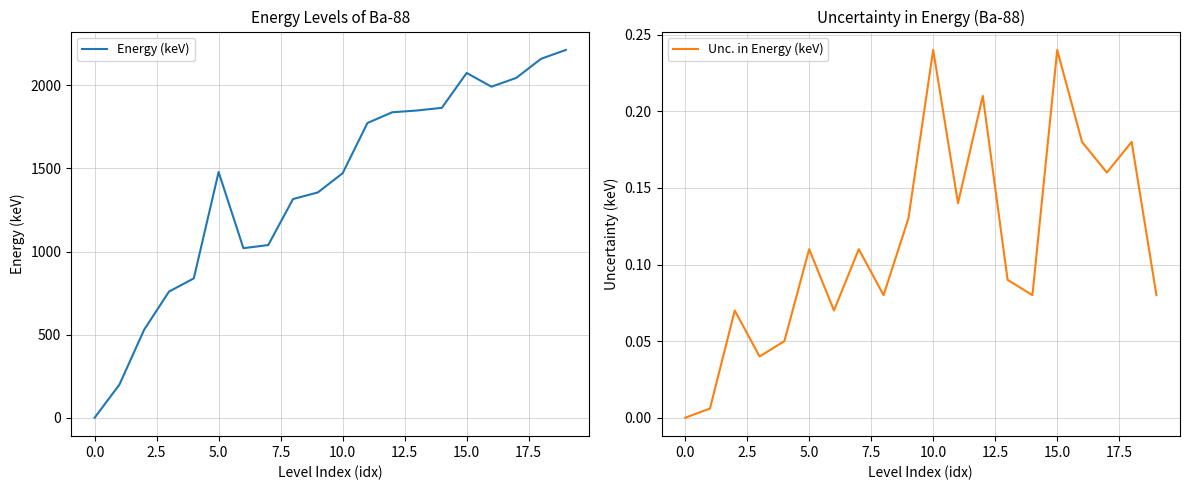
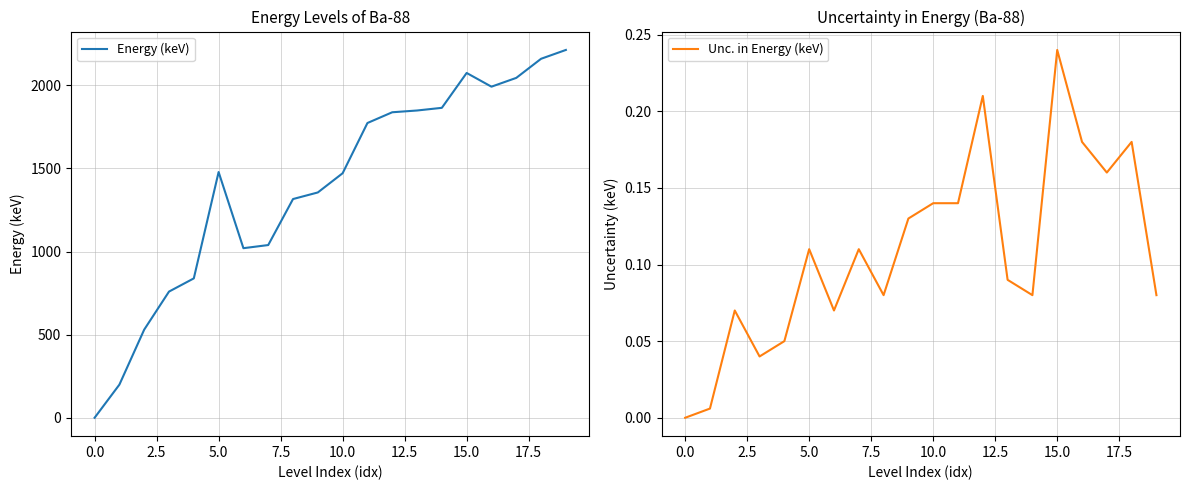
  {
    "Energy Levels of Ba-88": {
      "0.0": 0,
      "5.0": 1480,
      "10.0": 1470,
      "15.0": 2070
    },
    "Uncertainty in Energy (Ba-88)": {
      "0.0": 0.00,
      "5.0": 0.11,
-     "10.0": 0.24,
+     "10.0": 0.14,
      "15.0": 0.24
    }
  }
